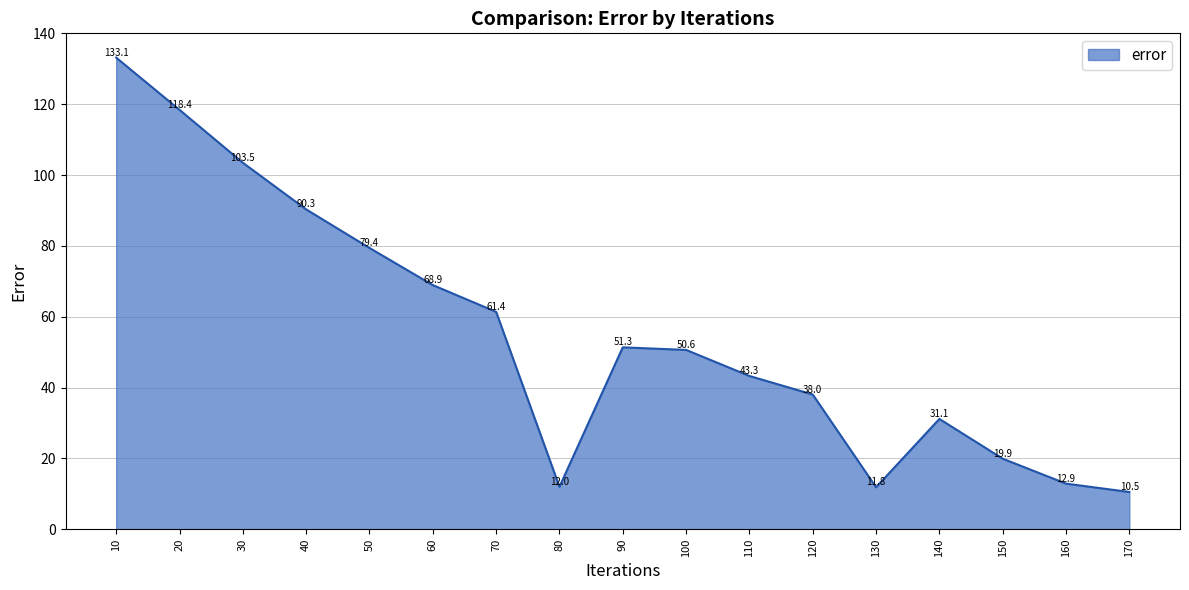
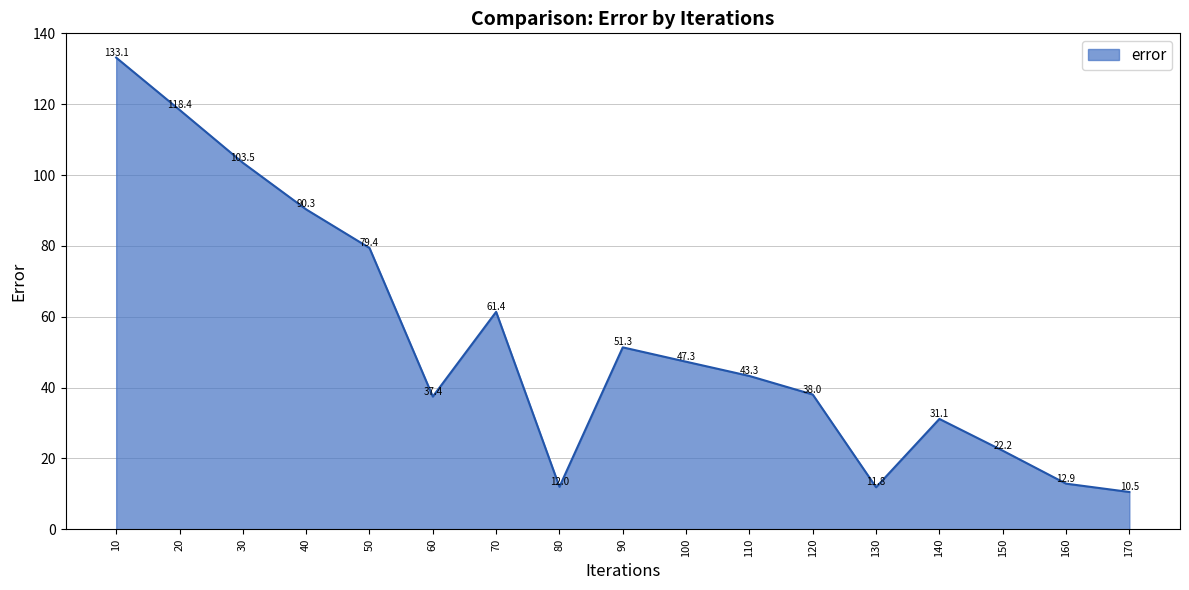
  {
    "10": 133.1,
    "20": 118.4,
    "30": 103.5,
    "40": 90.3,
    "50": 79.4,
-   "60": 68.9,
+   "60": 37.4,
    "70": 61.4,
    "80": 12.0,
    "90": 51.3,
-   "100": 50.6,
+   "100": 47.3,
    "110": 43.3,
    "120": 38.0,
    "130": 11.8,
    "140": 31.1,
-   "150": 19.9,
+   "150": 22.2,
    "160": 12.9,
    "170": 10.5
  }
